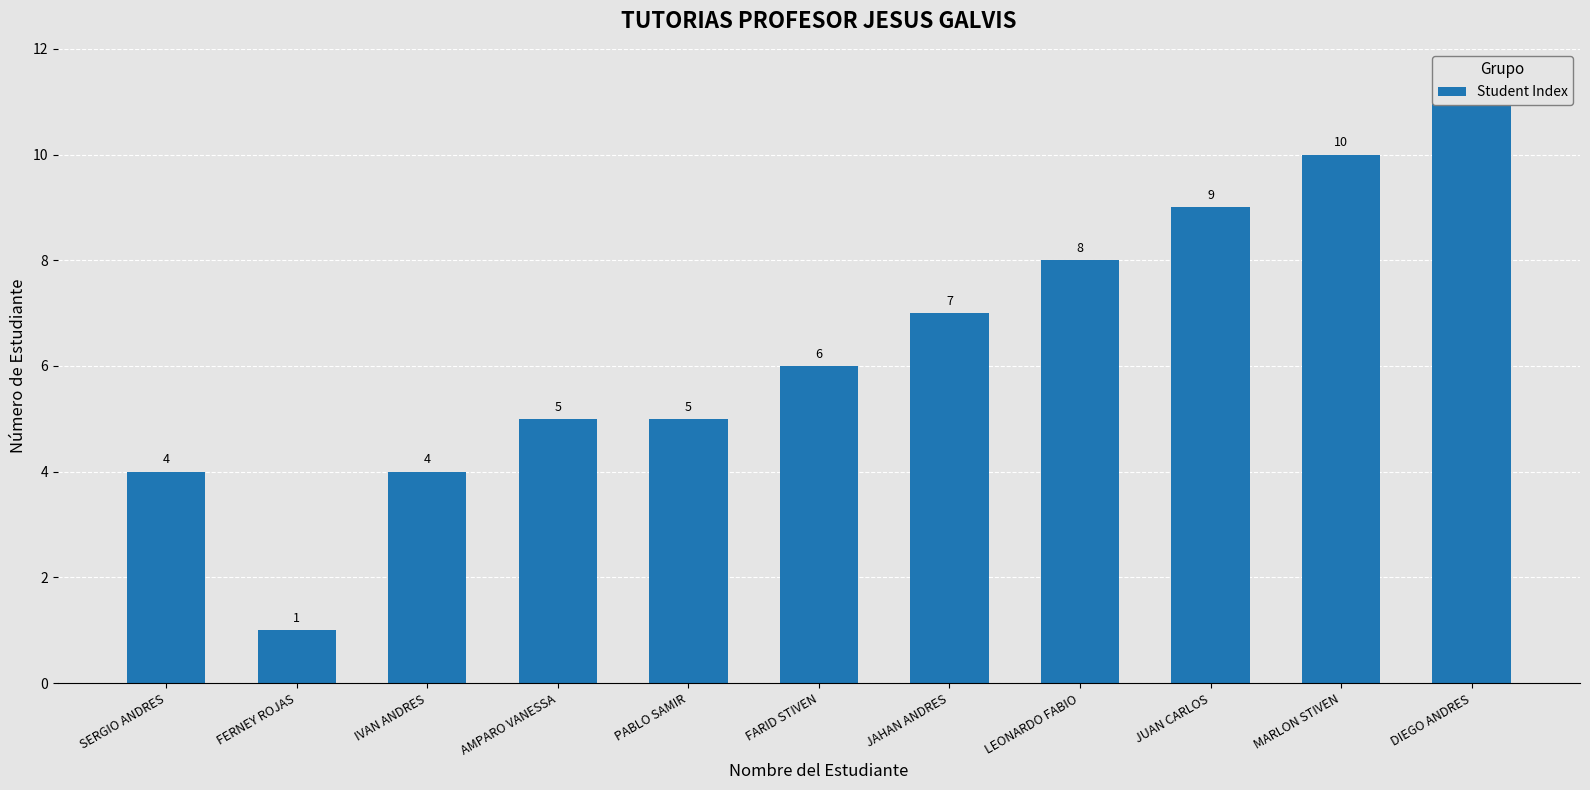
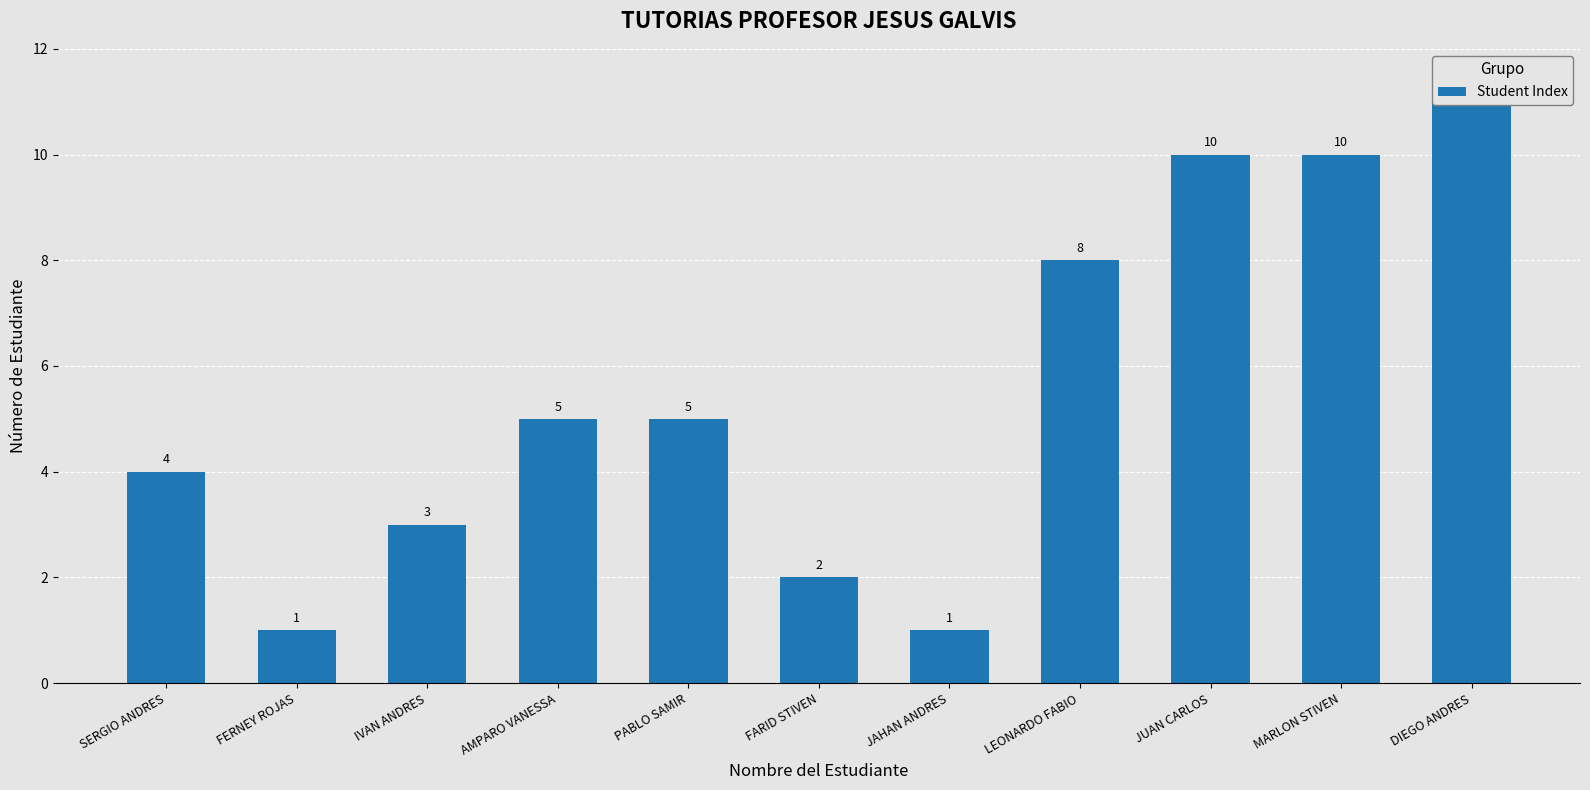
  {
    "SERGIO ANDRES": 4,
    "FERNEY ROJAS": 1,
-   "IVAN ANDRES": 4,
+   "IVAN ANDRES": 3,
    "AMPARO VANESSA": 5,
    "PABLO SAMIR": 5,
-   "FARID STIVEN": 6,
-   "JAHAN ANDRES": 7,
+   "FARID STIVEN": 2,
+   "JAHAN ANDRES": 1,
    "LEONARDO FABIO": 8,
-   "JUAN CARLOS": 9,
+   "JUAN CARLOS": 10,
    "MARLON STIVEN": 10
  }
